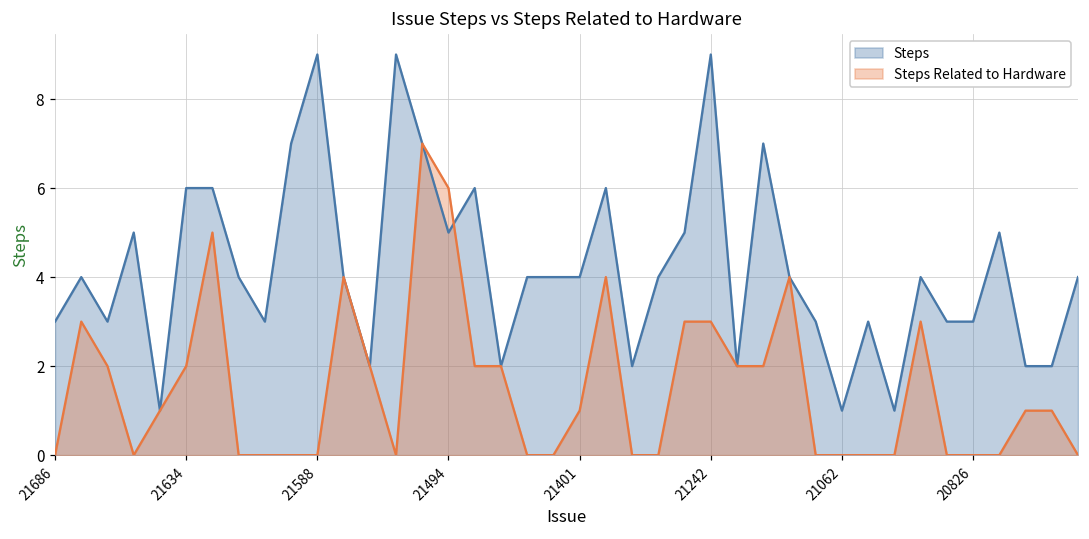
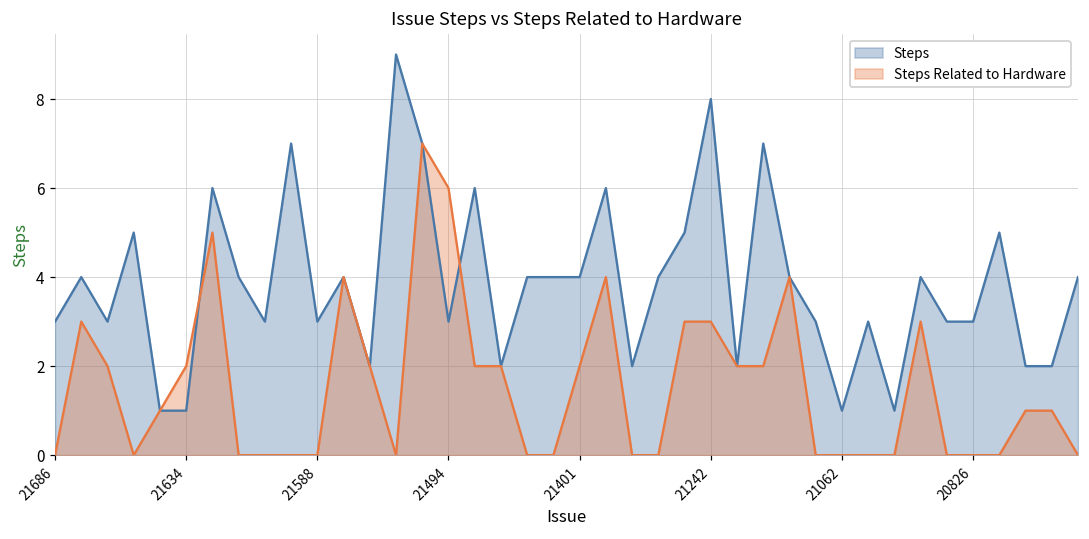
  {
    "Steps": {
      "21686": 3,
-     "21634": 6,
-     "21588": 9,
-     "21494": 5,
+     "21634": 1,
+     "21588": 3,
+     "21494": 3,
      "21401": 4,
-     "21242": 9,
+     "21242": 8,
      "21062": 1,
      "20826": 3
    },
    "Steps Related to Hardware": {
      "21686": 0,
      "21634": 2,
      "21588": 0,
      "21494": 6,
-     "21401": 1,
+     "21401": 2,
      "21242": 3,
      "21062": 0,
      "20826": 0
    }
  }
